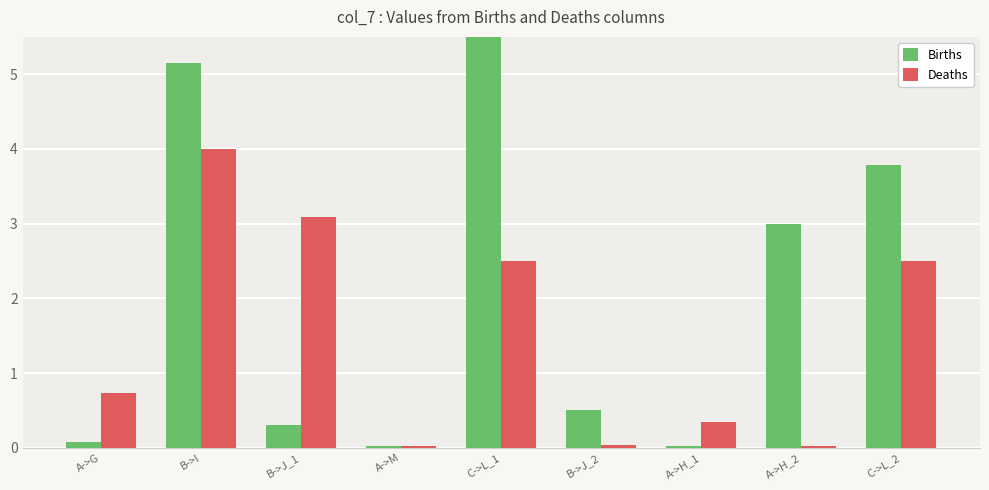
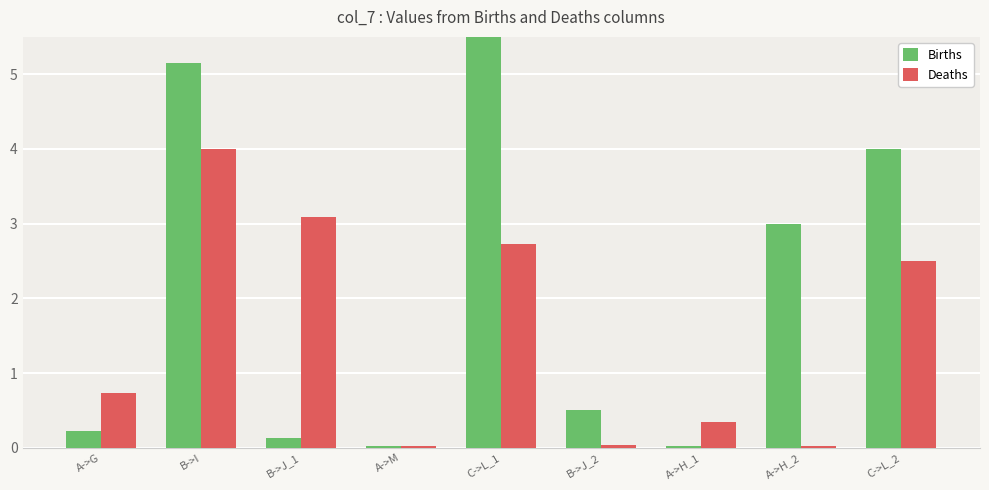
  {
    "Births": {
-     "A->G": 0.1,
+     "A->G": 0.2,
      "B->I": 5.2,
-     "B->J_1": 0.3,
+     "B->J_1": 0.1,
      "B->J_2": 0.5,
      "A->H_2": 3.0,
-     "C->L_2": 3.8
+     "C->L_2": 4.0
    },
    "Deaths": {
      "A->G": 0.7,
      "B->I": 4.0,
      "B->J_1": 3.1,
-     "C->L_1": 2.5,
+     "C->L_1": 2.7,
      "B->J_2": 0.0,
      "A->H_1": 0.4,
      "C->L_2": 2.5
    }
  }
